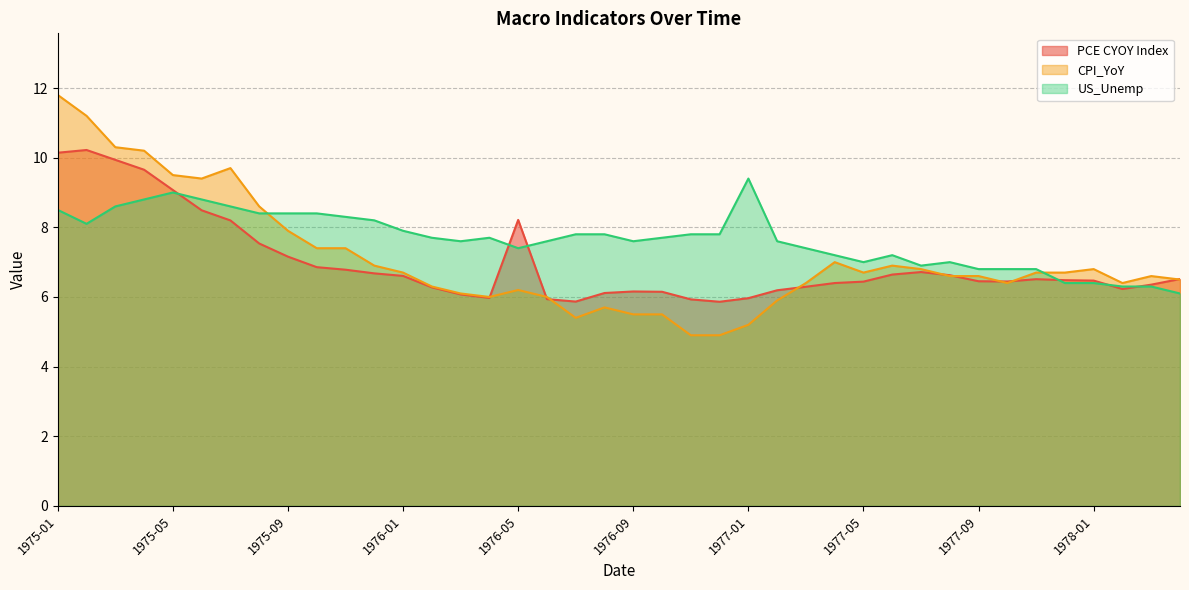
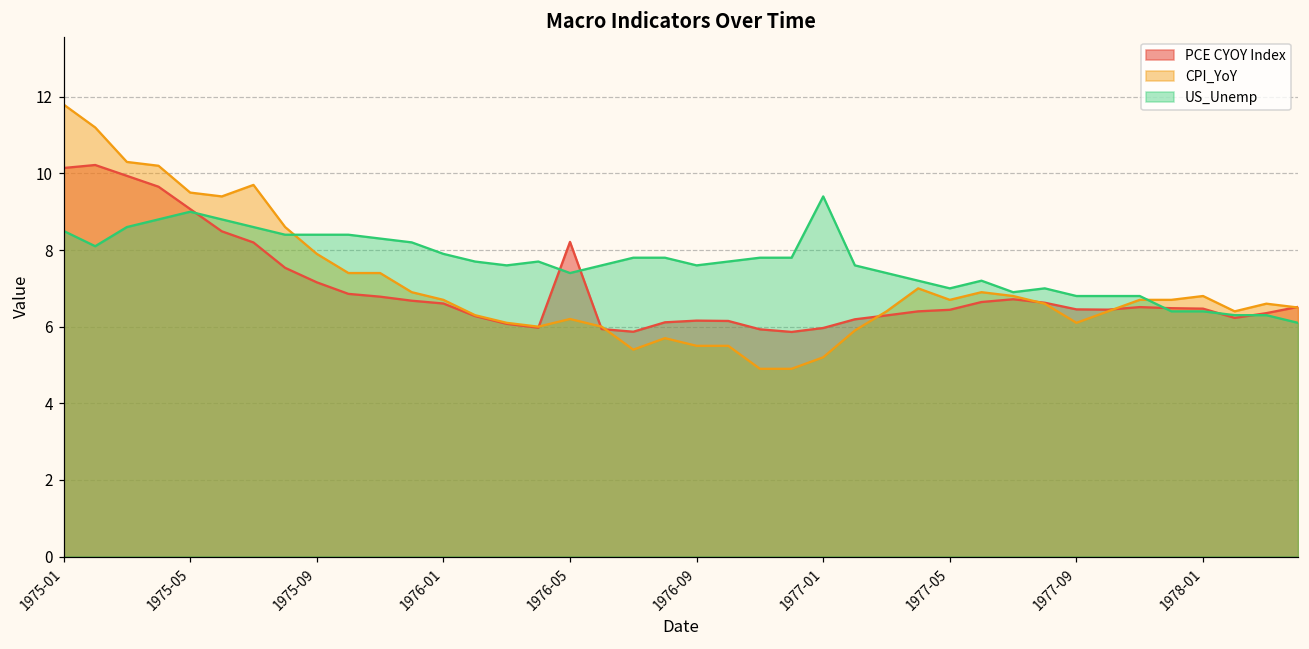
  {
    "PCE CYOY Index": {
      "1975-01": 10.1,
      "1975-09": 7.2,
      "1976-01": 6.6,
      "1976-05": 8.2,
      "1976-09": 6.2,
      "1977-01": 6.0,
      "1977-05": 6.4,
      "1977-09": 6.5
    },
    "CPI_YoY": {
      "1975-01": 11.8,
      "1975-05": 9.5,
      "1975-09": 7.9,
      "1976-01": 6.7,
      "1976-05": 6.2,
      "1976-09": 5.5,
      "1977-01": 5.2,
      "1977-05": 6.7,
-     "1977-09": 6.6,
+     "1977-09": 6.1,
      "1978-01": 6.8
    },
    "US_Unemp": {
      "1975-01": 8.5,
      "1975-09": 8.4,
      "1976-01": 7.9,
      "1976-05": 7.4,
      "1976-09": 7.6,
      "1977-01": 9.4,
      "1977-05": 7.0,
      "1977-09": 6.8
    }
  }
